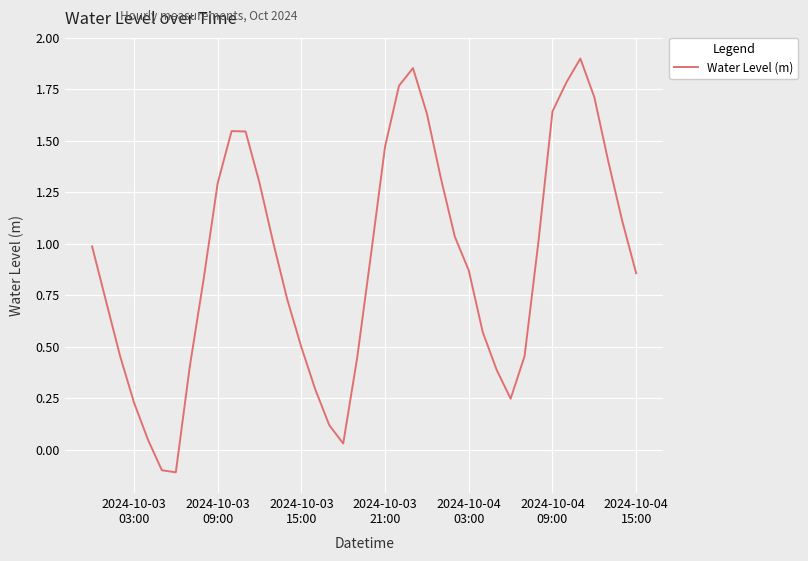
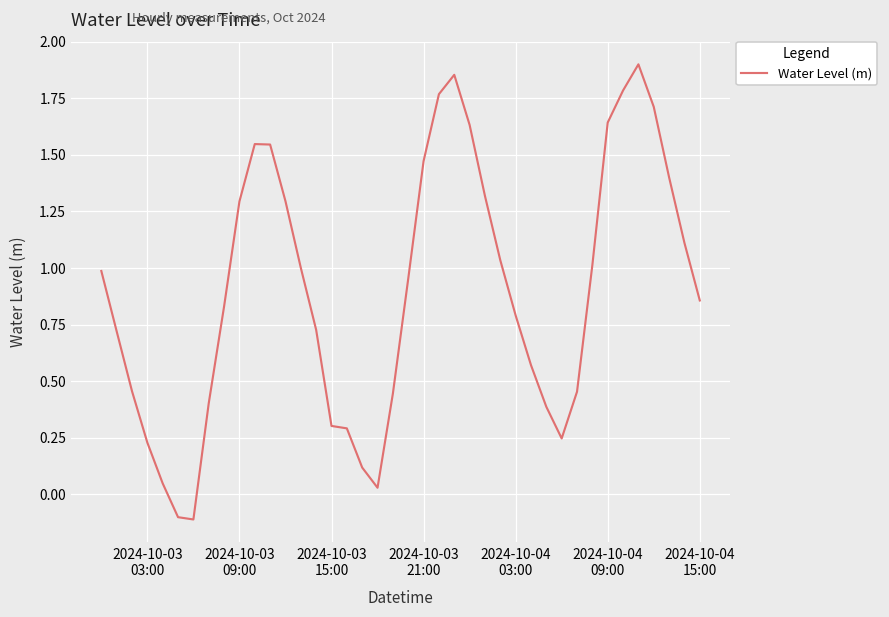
  {
    "2024-10-03 03:00": 0.23,
    "2024-10-03 09:00": 1.29,
-   "2024-10-03 15:00": 0.50,
+   "2024-10-03 15:00": 0.30,
    "2024-10-03 21:00": 1.47,
-   "2024-10-04 03:00": 0.87,
+   "2024-10-04 03:00": 0.79,
    "2024-10-04 09:00": 1.64,
    "2024-10-04 15:00": 0.86
  }
